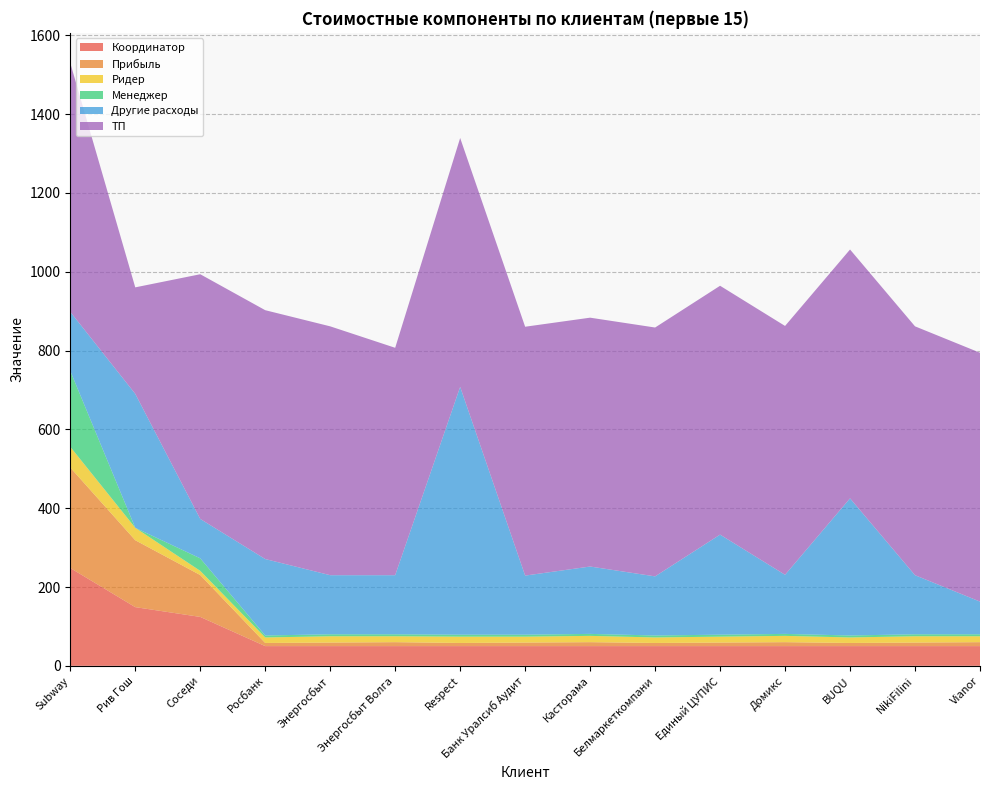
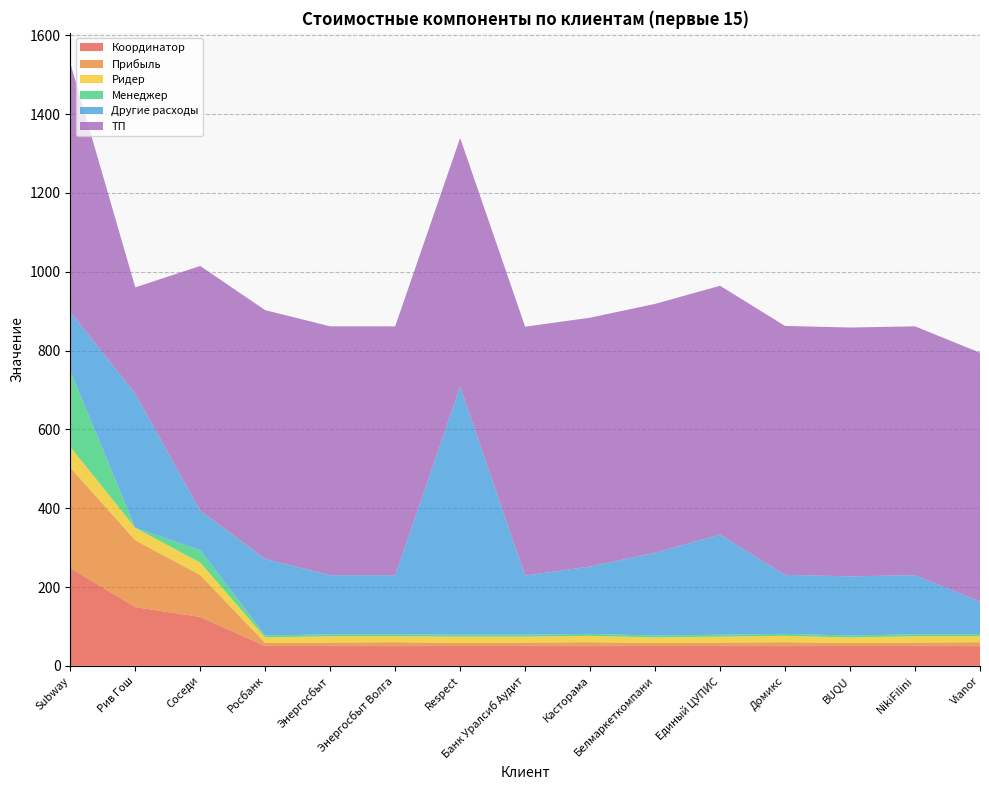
  {
    "Ридер": {
      "Subway": 50,
-     "Соседи": 10
+     "Соседи": 30
    },
    "Менеджер": {
      "Subway": 190,
      "Соседи": 30
    },
    "Другие расходы": {
      "Subway": 150,
      "Рив Гош": 340,
      "Соседи": 100,
      "Росбанк": 190,
      "Энергосбыт": 150,
      "Энергосбыт Волга": 150,
      "Respect": 630,
      "Банк Уралсиб Аудит": 150,
      "Касторама": 170,
-     "Белмаркеткомпани": 150,
+     "Белмаркеткомпани": 210,
      "Единый ЦУПИС": 250,
      "Домикс": 150,
-     "BUQU": 350,
+     "BUQU": 150,
      "NikiFilini": 150,
      "Vianor": 80
    },
    "ТП": {
      "Subway": 630,
      "Рив Гош": 270,
      "Соседи": 620,
      "Росбанк": 630,
      "Энергосбыт": 630,
-     "Энергосбыт Волга": 580,
+     "Энергосбыт Волга": 630,
      "Respect": 630,
      "Банк Уралсиб Аудит": 630,
      "Касторама": 630,
      "Белмаркеткомпани": 630,
      "Единый ЦУПИС": 630,
      "Домикс": 630,
      "BUQU": 630,
      "NikiFilini": 630,
      "Vianor": 630
    }
  }
